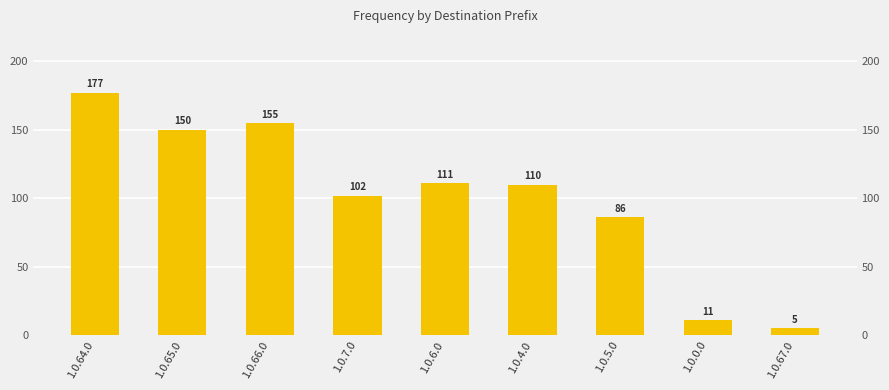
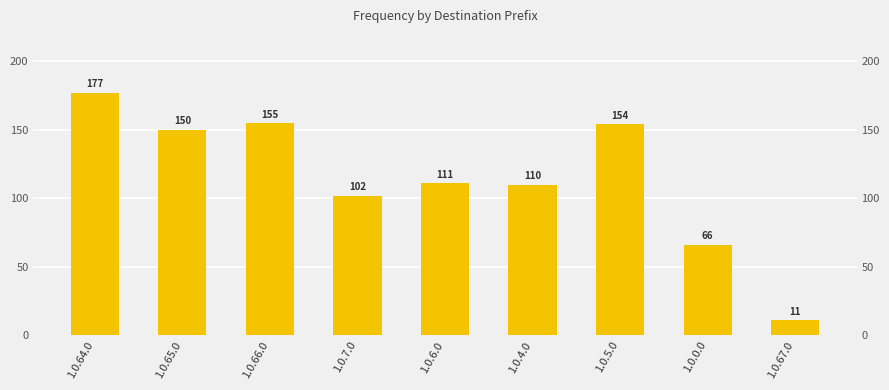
  {
    "1.0.64.0": 177,
    "1.0.65.0": 150,
    "1.0.66.0": 155,
    "1.0.7.0": 102,
    "1.0.6.0": 111,
    "1.0.4.0": 110,
-   "1.0.5.0": 86,
-   "1.0.0.0": 11,
-   "1.0.67.0": 5
+   "1.0.5.0": 154,
+   "1.0.0.0": 66,
+   "1.0.67.0": 11
  }
